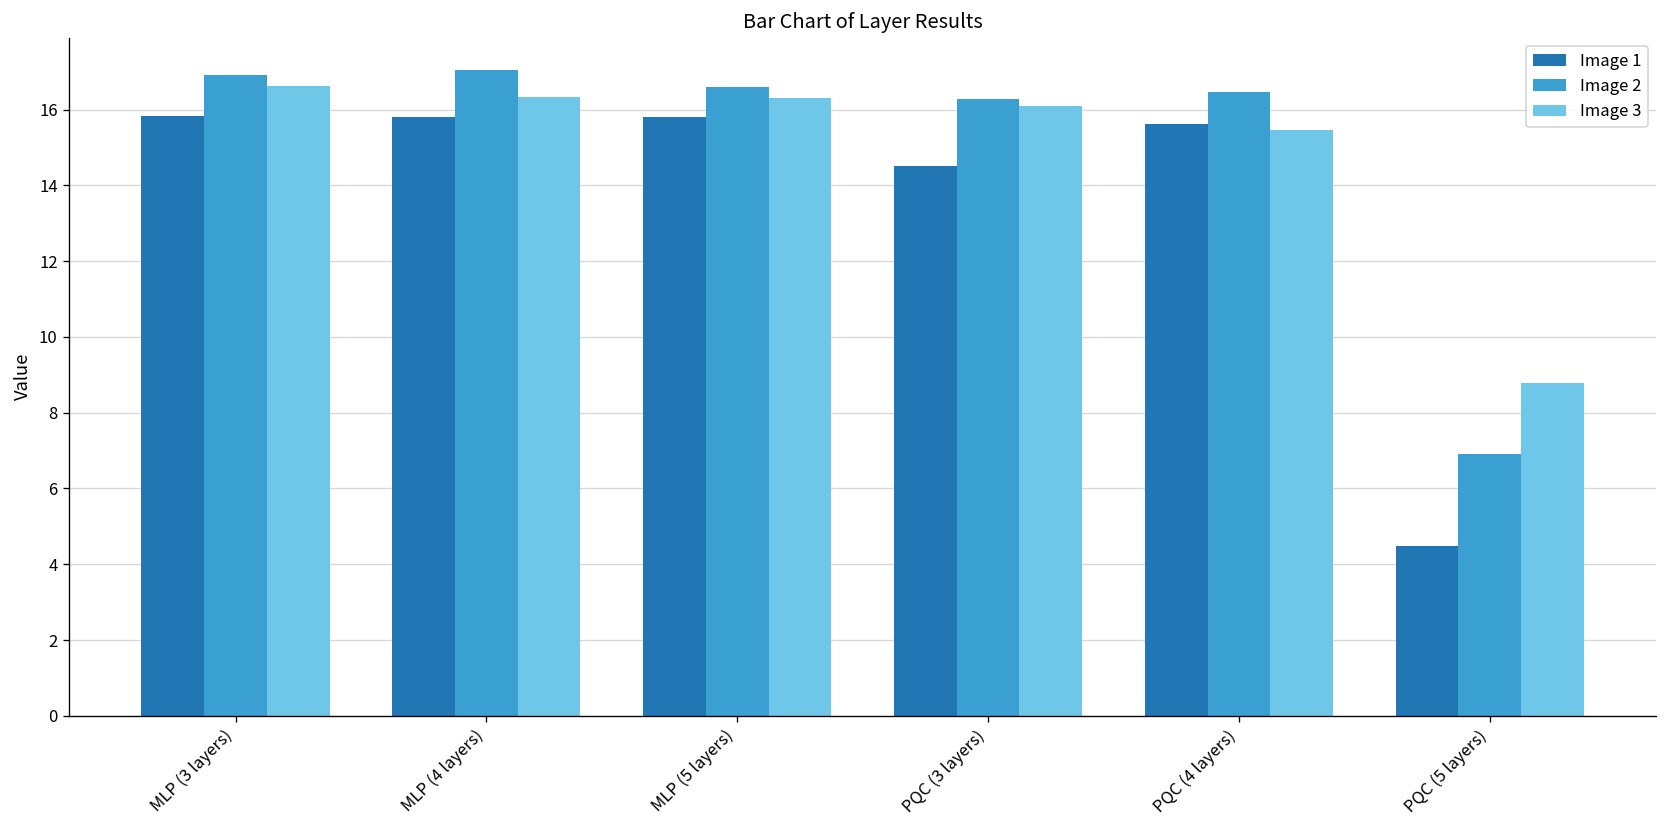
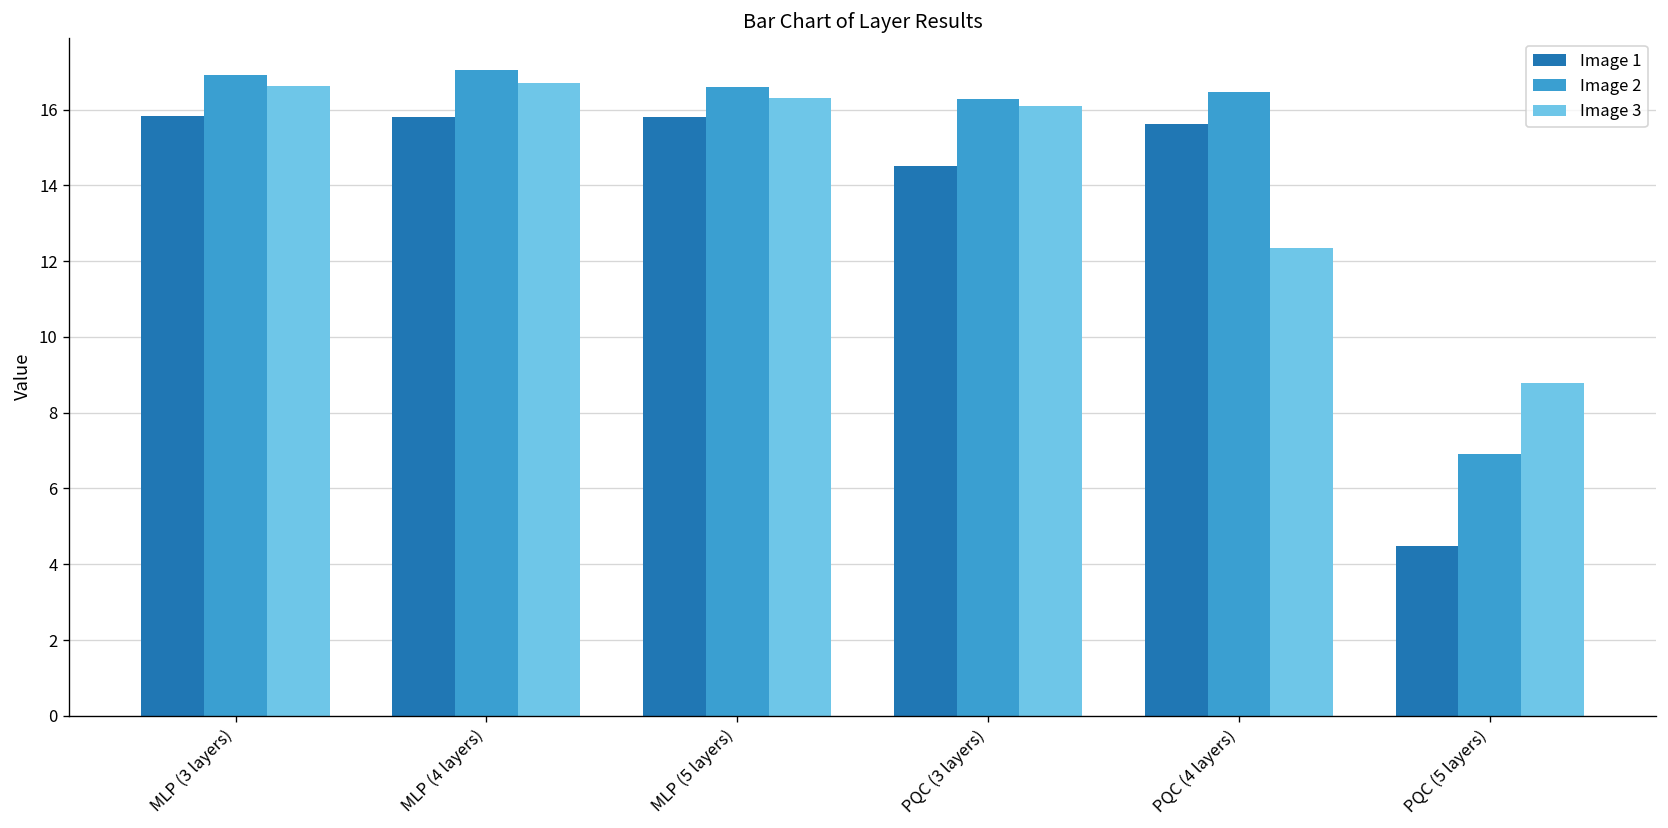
  {
    "Image 3": {
      "MLP (3 layers)": 16.6,
-     "MLP (4 layers)": 16.3,
+     "MLP (4 layers)": 16.7,
      "MLP (5 layers)": 16.3,
      "PQC (3 layers)": 16.1,
-     "PQC (4 layers)": 15.5,
+     "PQC (4 layers)": 12.3,
      "PQC (5 layers)": 8.8
    }
  }
